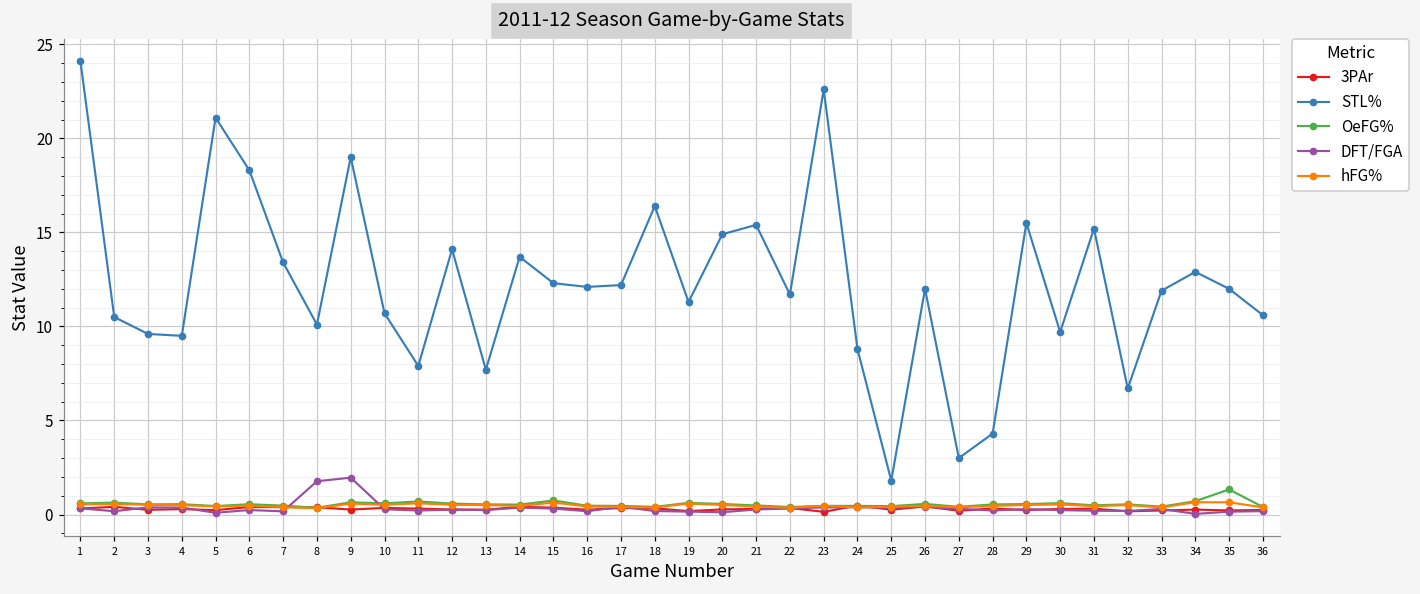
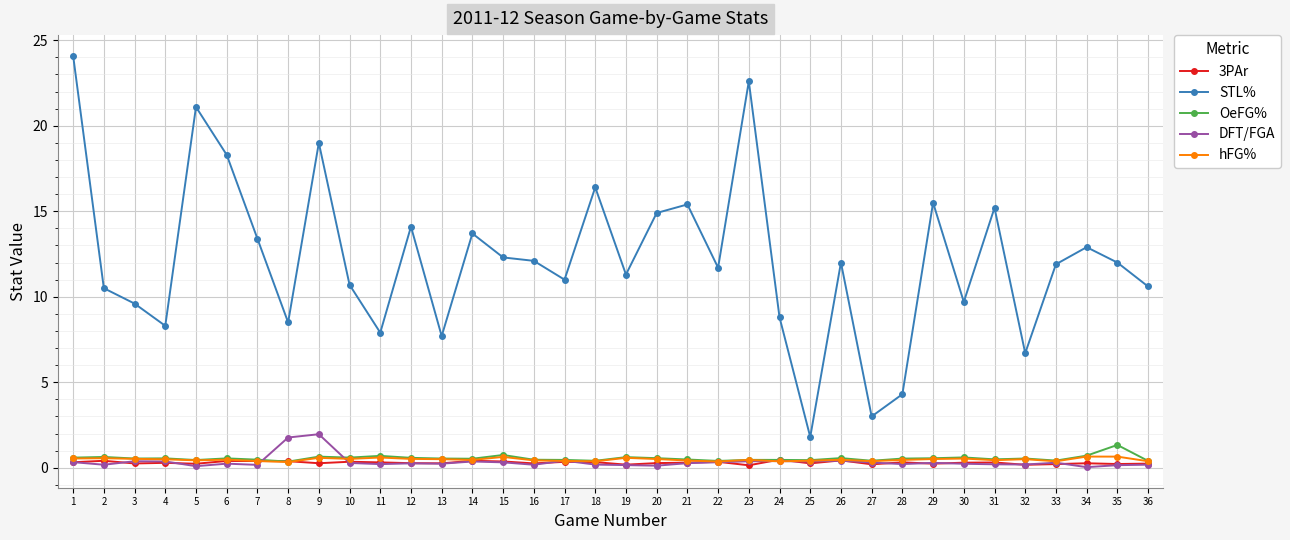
  {
    "3PAr": {
      "2": 0.4,
      "9": 0.3,
      "20": 0.3,
      "23": 0.1,
      "34": 0.3
    },
    "STL%": {
      "1": 24.1,
      "2": 10.5,
      "3": 9.6,
-     "4": 9.5,
+     "4": 8.3,
      "5": 21.1,
      "6": 18.3,
      "7": 13.4,
-     "8": 10.1,
+     "8": 8.5,
      "9": 19.0,
      "10": 10.7,
      "11": 7.9,
      "12": 14.1,
      "13": 7.7,
      "14": 13.7,
      "15": 12.3,
      "16": 12.1,
-     "17": 12.2,
+     "17": 11.0,
      "18": 16.4,
      "19": 11.3,
      "20": 14.9,
      "21": 15.4,
      "22": 11.7,
      "23": 22.6,
      "24": 8.8,
      "25": 1.8,
      "26": 12.0,
      "27": 3.0,
      "28": 4.3,
      "29": 15.5,
      "30": 9.7,
      "31": 15.2,
      "32": 6.7,
      "33": 11.9,
      "34": 12.9,
      "35": 12.0,
      "36": 10.6
    },
    "OeFG%": {
      "35": 1.3
    },
    "DFT/FGA": {
      "2": 0.2,
      "6": 0.2,
      "7": 0.2,
      "8": 1.8,
      "9": 2.0,
      "20": 0.1,
      "34": 0.0
    },
    "hFG%": {
      "35": 0.7
    }
  }
